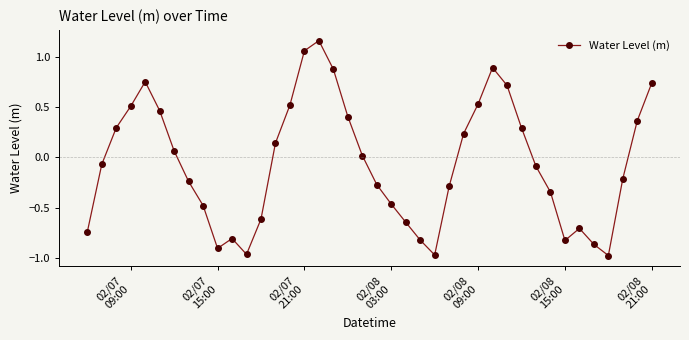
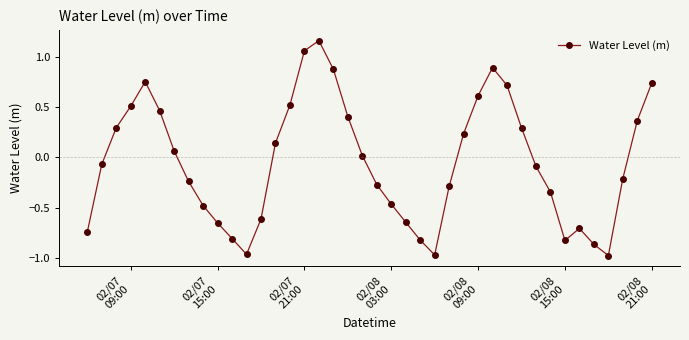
  {
    "02/07 09:00": 0.51,
-   "02/07 15:00": -0.90,
+   "02/07 15:00": -0.65,
    "02/07 21:00": 1.06,
    "02/08 03:00": -0.46,
-   "02/08 09:00": 0.53,
+   "02/08 09:00": 0.61,
    "02/08 15:00": -0.82,
    "02/08 21:00": 0.74
  }
